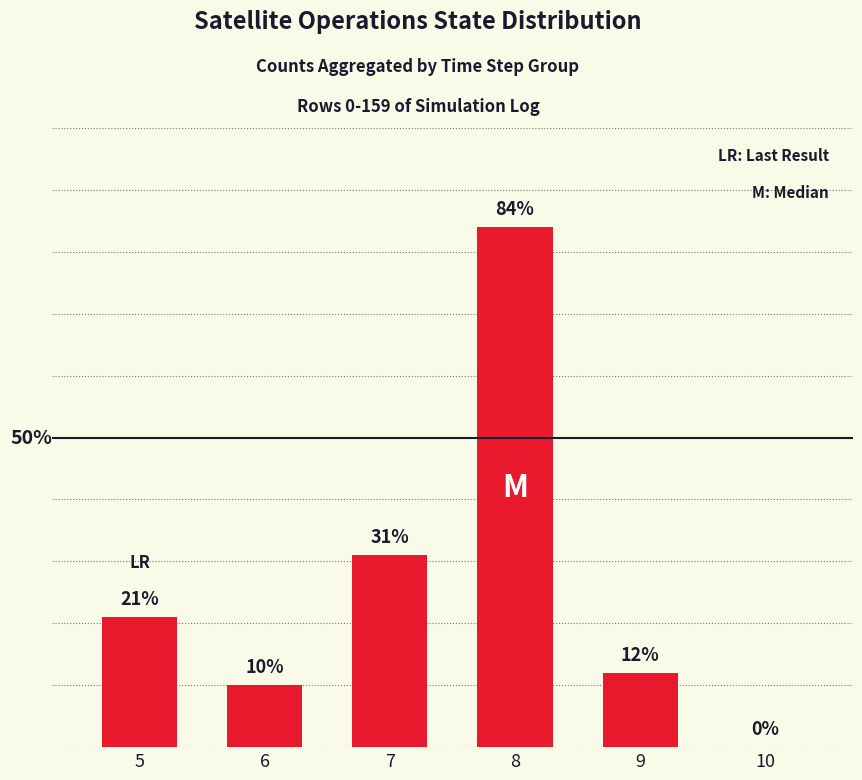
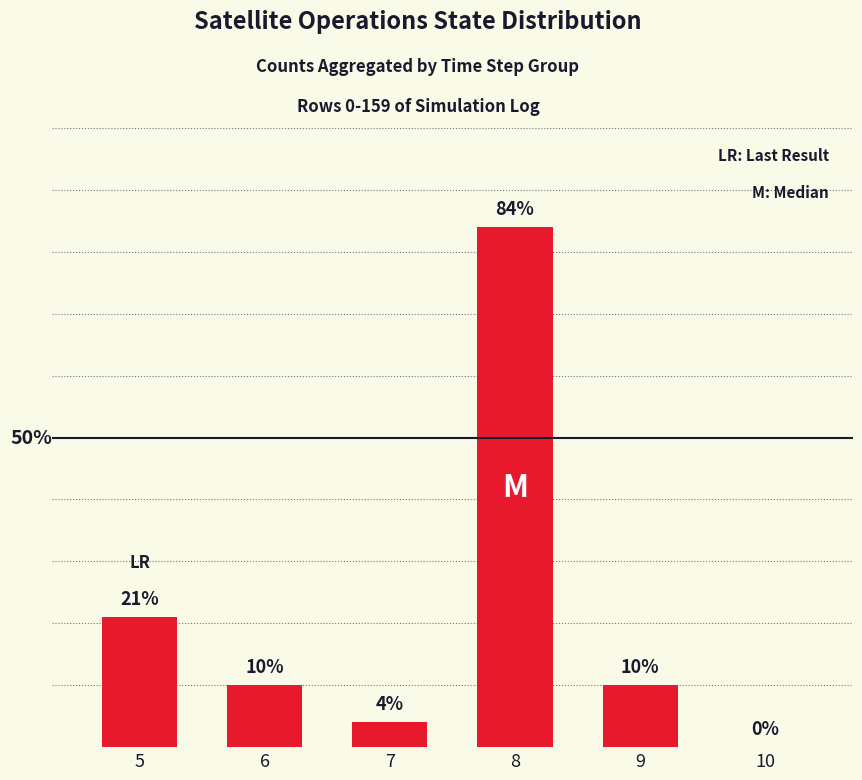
  {
    "5": "21%",
    "6": "10%",
-   "7": "31%",
+   "7": "4%",
    "8": "84%",
-   "9": "12%",
+   "9": "10%",
    "10": "0%"
  }
